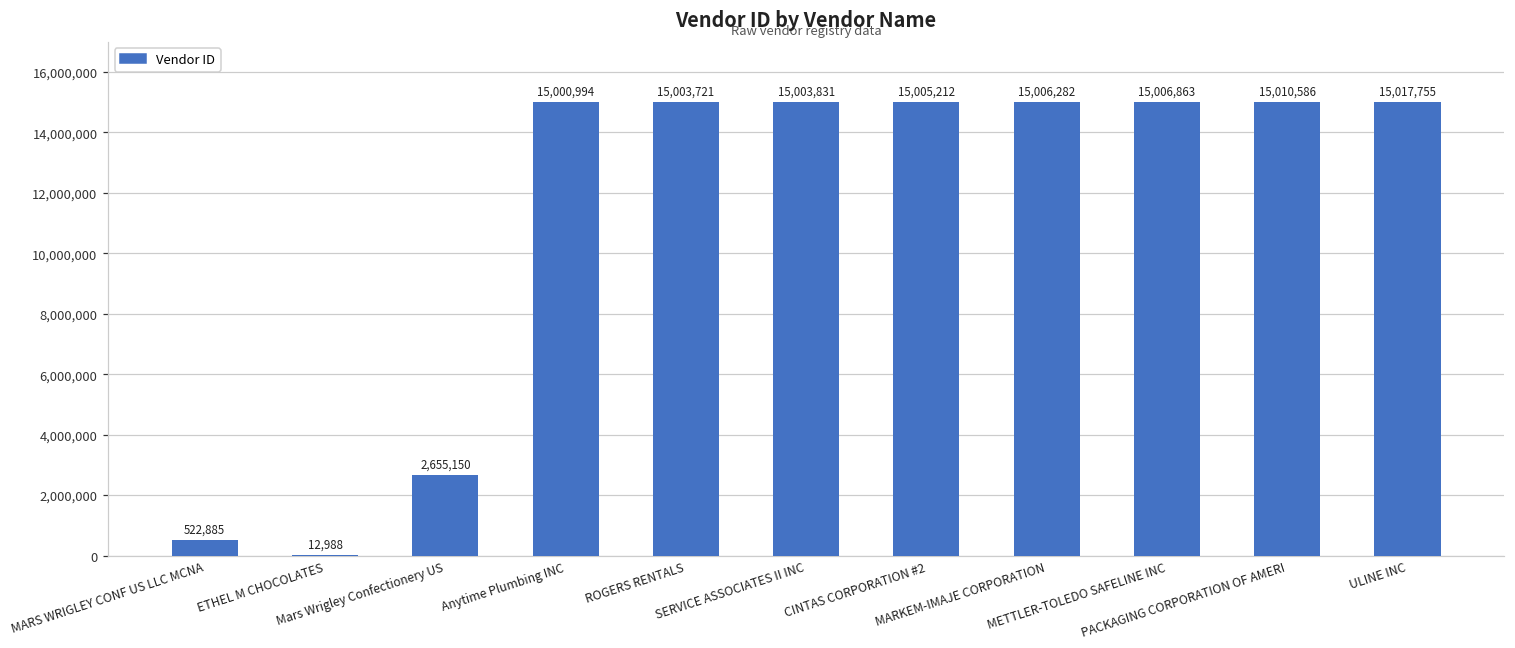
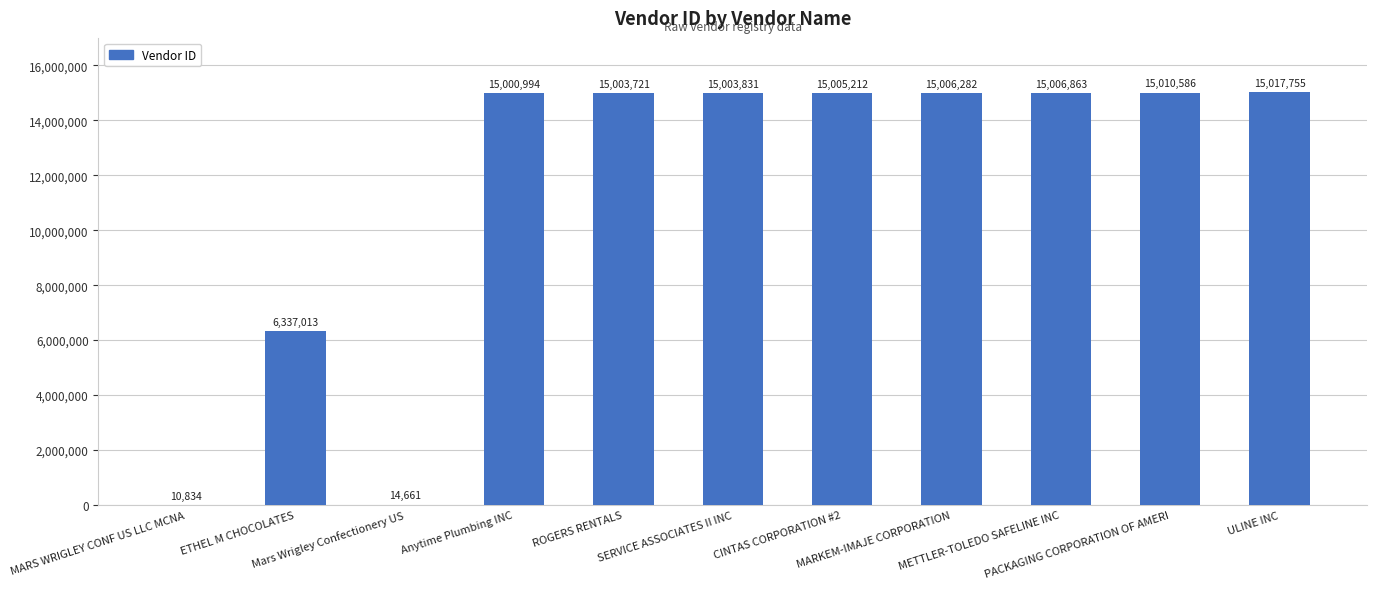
  {
-   "MARS WRIGLEY CONF US LLC MCNA": "522,885",
-   "ETHEL M CHOCOLATES": "12,988",
-   "Mars Wrigley Confectionery US": "2,655,150",
+   "MARS WRIGLEY CONF US LLC MCNA": "10,834",
+   "ETHEL M CHOCOLATES": "6,337,013",
+   "Mars Wrigley Confectionery US": "14,661",
    "Anytime Plumbing INC": "15,000,994",
    "ROGERS RENTALS": "15,003,721",
    "SERVICE ASSOCIATES II INC": "15,003,831",
    "CINTAS CORPORATION #2": "15,005,212",
    "MARKEM-IMAJE CORPORATION": "15,006,282",
    "METTLER-TOLEDO SAFELINE INC": "15,006,863",
    "PACKAGING CORPORATION OF AMERI": "15,010,586",
    "ULINE INC": "15,017,755"
  }
